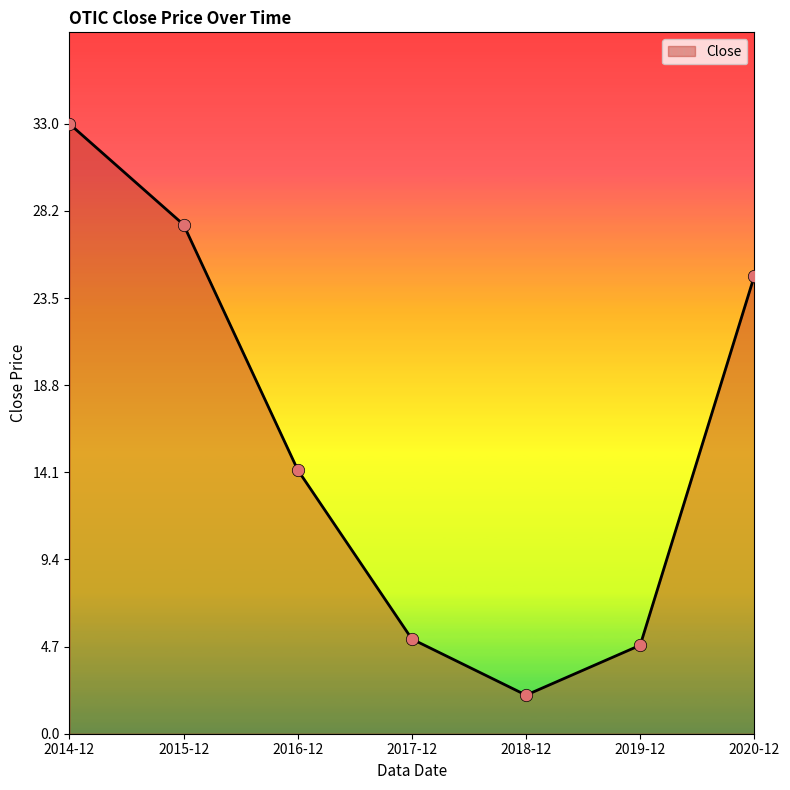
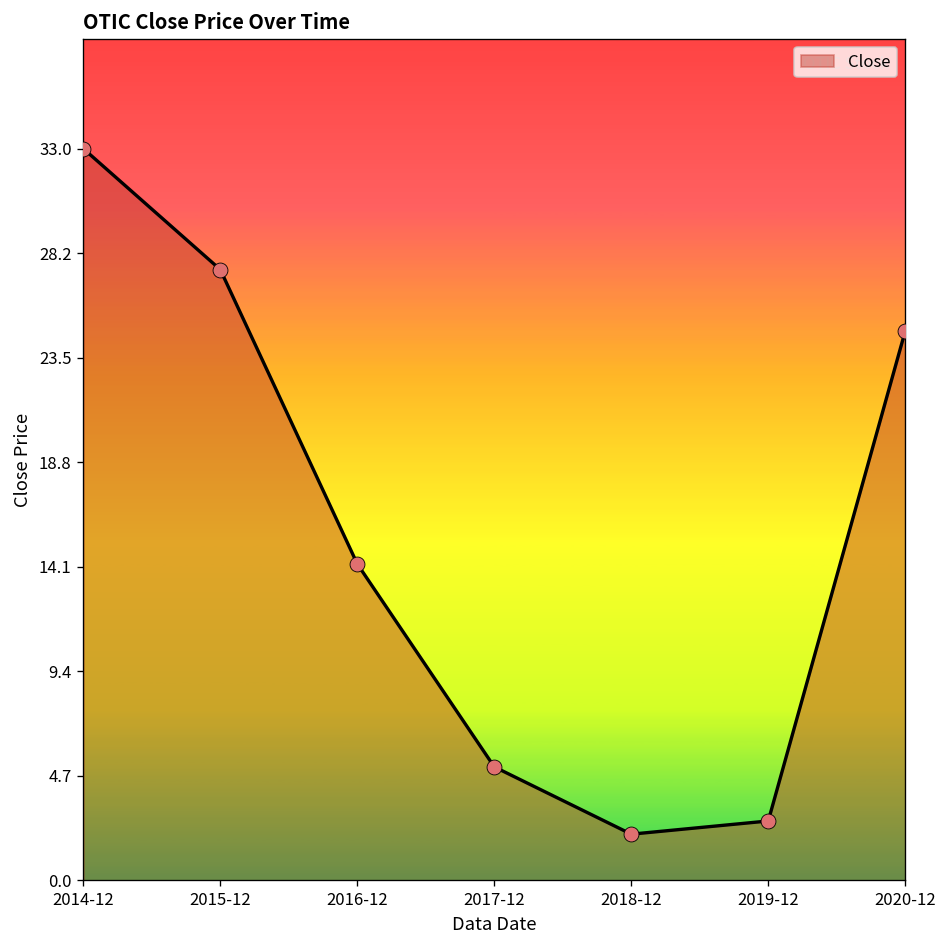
  {
    "2014-12": 33.0,
    "2015-12": 27.5,
    "2016-12": 14.3,
    "2017-12": 5.1,
    "2018-12": 2.1,
-   "2019-12": 4.8,
+   "2019-12": 2.7,
    "2020-12": 24.7
  }
